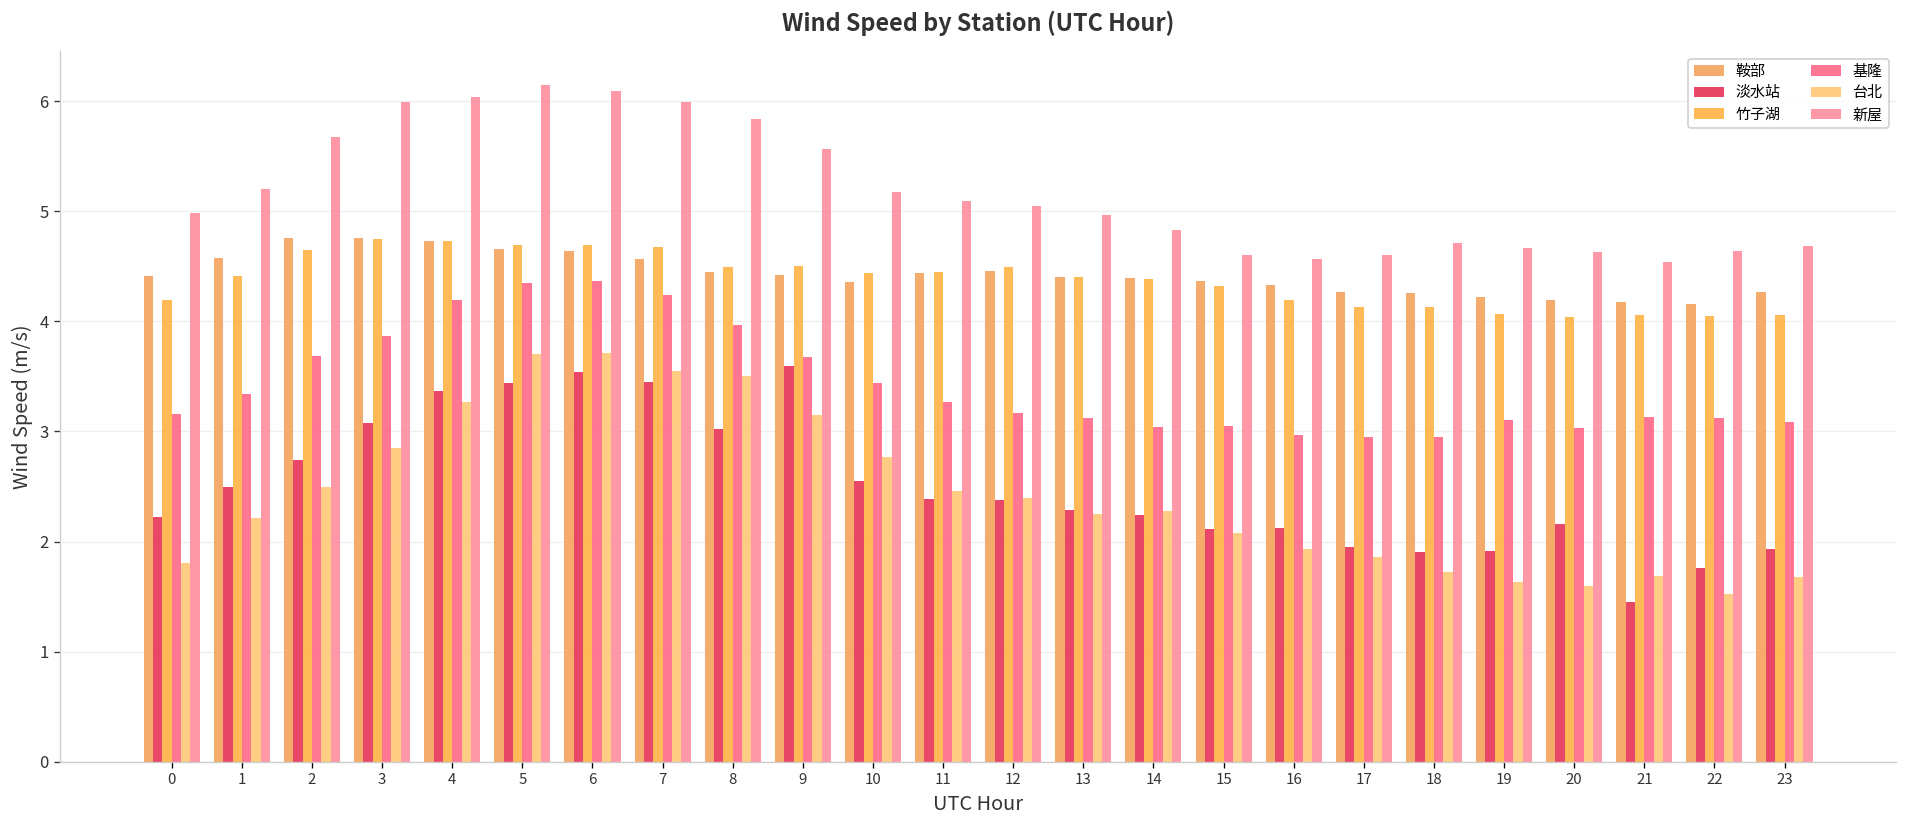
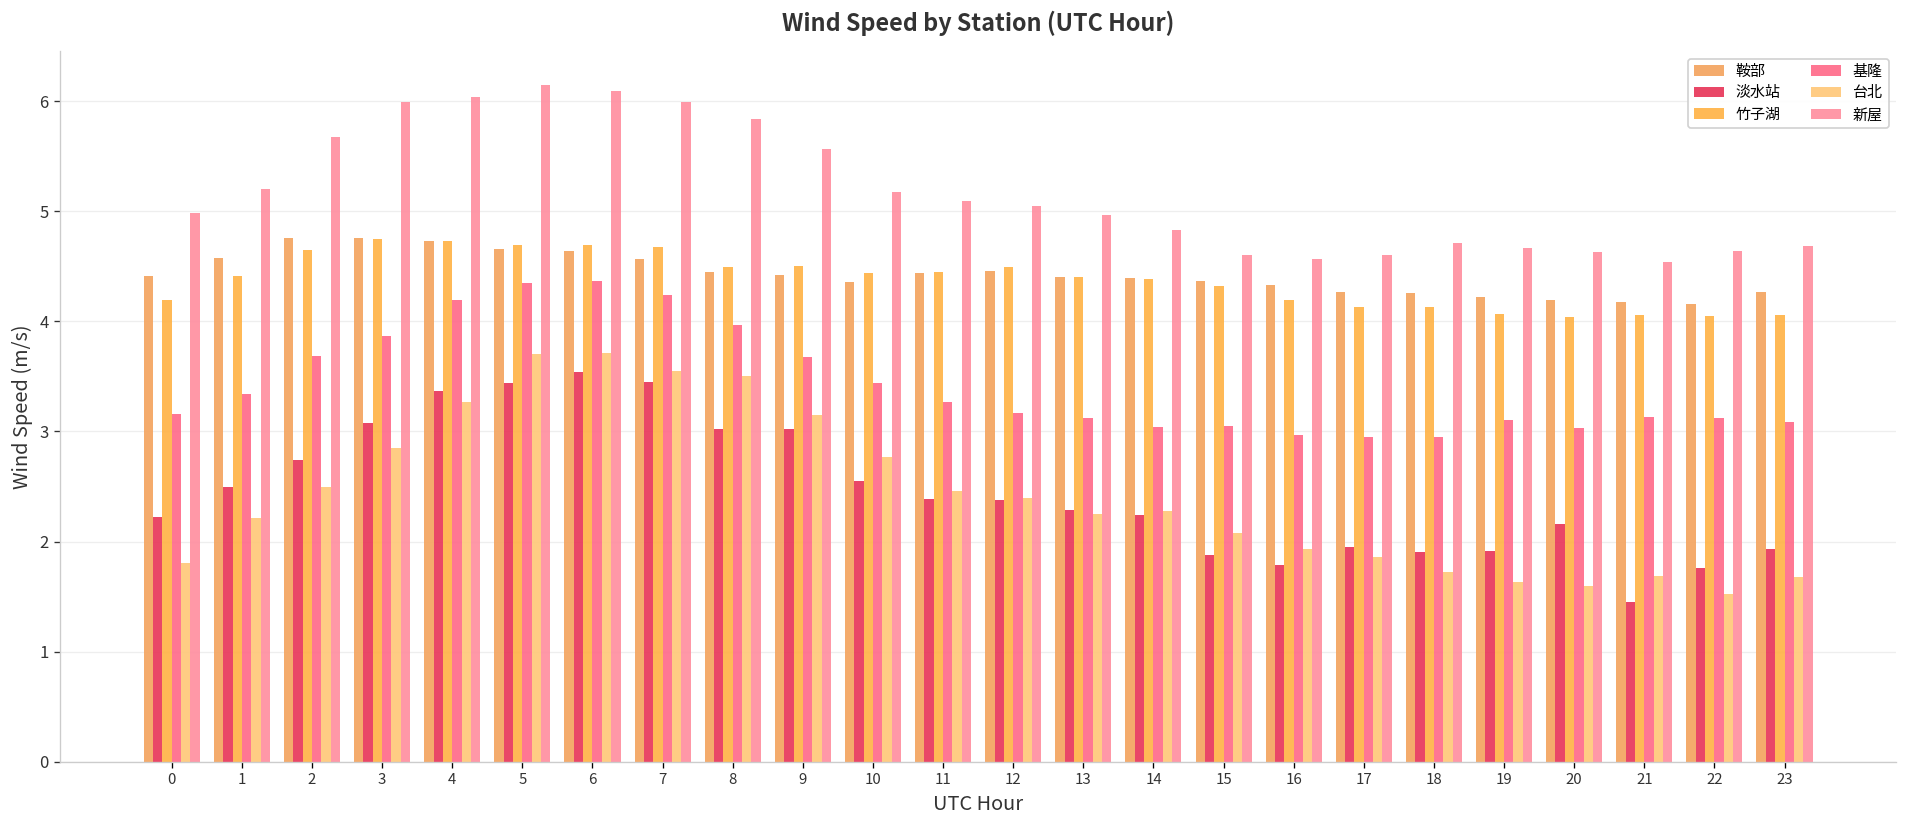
  {
    "淡水站": {
      "0": 2.2,
      "1": 2.5,
      "2": 2.7,
      "3": 3.1,
      "4": 3.4,
      "5": 3.4,
      "6": 3.5,
      "7": 3.5,
      "8": 3.0,
-     "9": 3.6,
+     "9": 3.0,
      "10": 2.5,
      "11": 2.4,
      "12": 2.4,
      "13": 2.3,
      "14": 2.2,
-     "15": 2.1,
-     "16": 2.1,
+     "15": 1.9,
+     "16": 1.8,
      "17": 1.9,
      "18": 1.9,
      "19": 1.9,
      "20": 2.2,
      "21": 1.5,
      "22": 1.8,
      "23": 1.9
    }
  }
